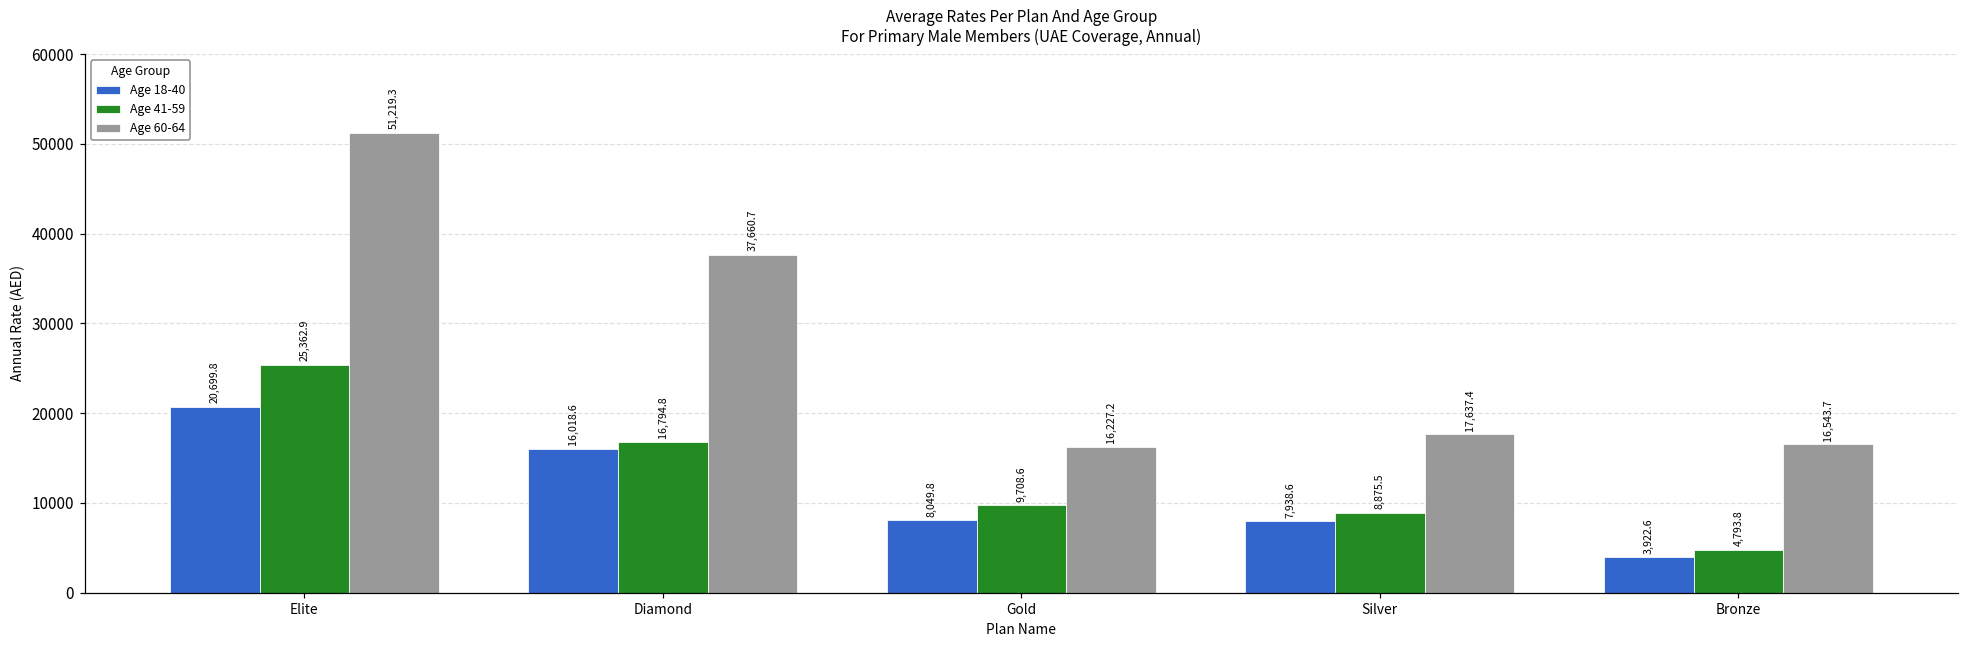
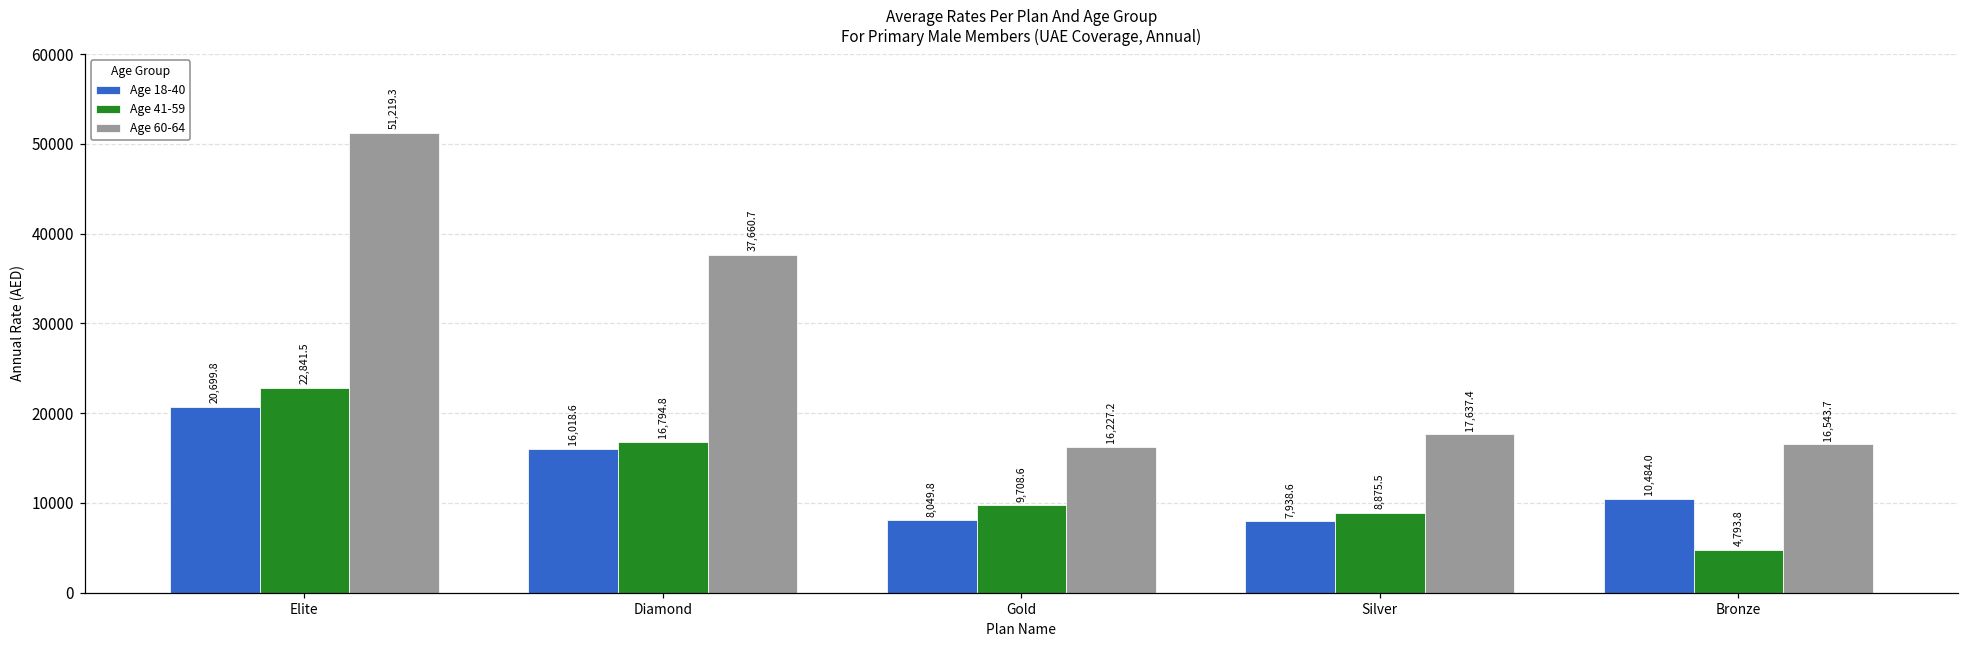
  {
    "Age 18-40": {
      "Elite": "20,699.8",
      "Diamond": "16,018.6",
      "Gold": "8,049.8",
      "Silver": "7,938.6",
-     "Bronze": "3,922.6"
+     "Bronze": "10,484.0"
    },
    "Age 41-59": {
-     "Elite": "25,362.9",
+     "Elite": "22,841.5",
      "Diamond": "16,794.8",
      "Gold": "9,708.6",
      "Silver": "8,875.5",
      "Bronze": "4,793.8"
    },
    "Age 60-64": {
      "Elite": "51,219.3",
      "Diamond": "37,660.7",
      "Gold": "16,227.2",
      "Silver": "17,637.4",
      "Bronze": "16,543.7"
    }
  }
